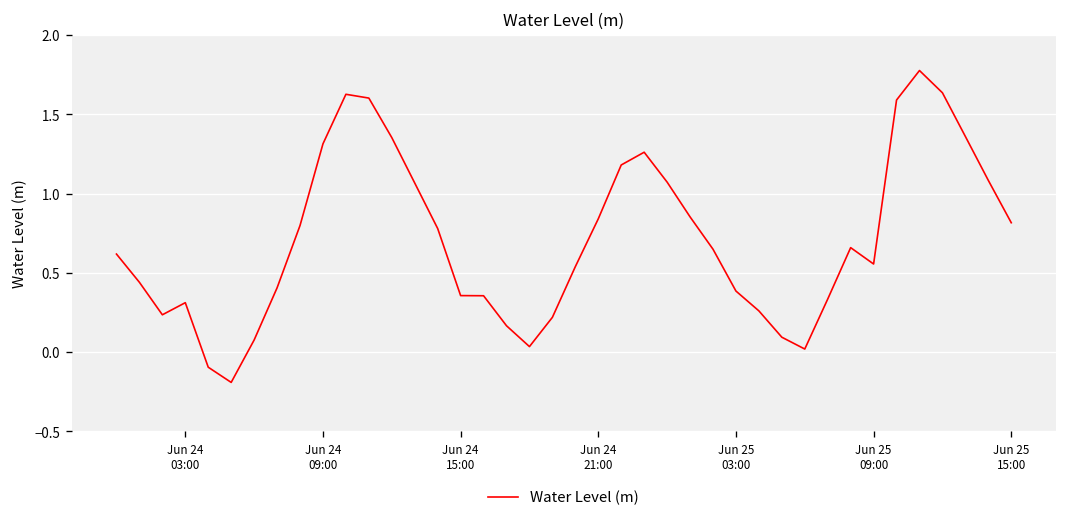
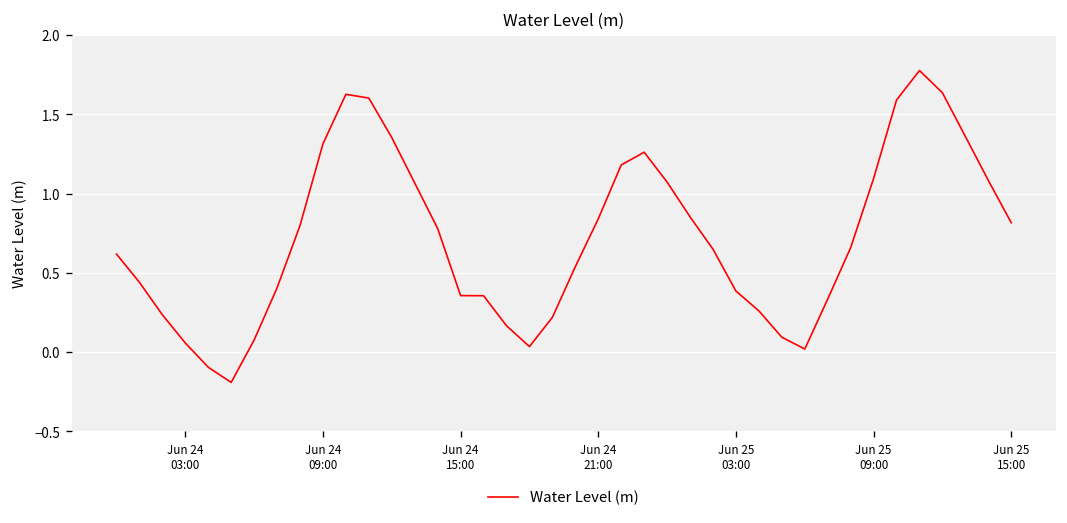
  {
-   "Jun 24 03:00": 0.31,
+   "Jun 24 03:00": 0.06,
    "Jun 24 09:00": 1.31,
    "Jun 24 15:00": 0.36,
    "Jun 24 21:00": 0.84,
    "Jun 25 03:00": 0.39,
-   "Jun 25 09:00": 0.56,
+   "Jun 25 09:00": 1.10,
    "Jun 25 15:00": 0.82
  }
